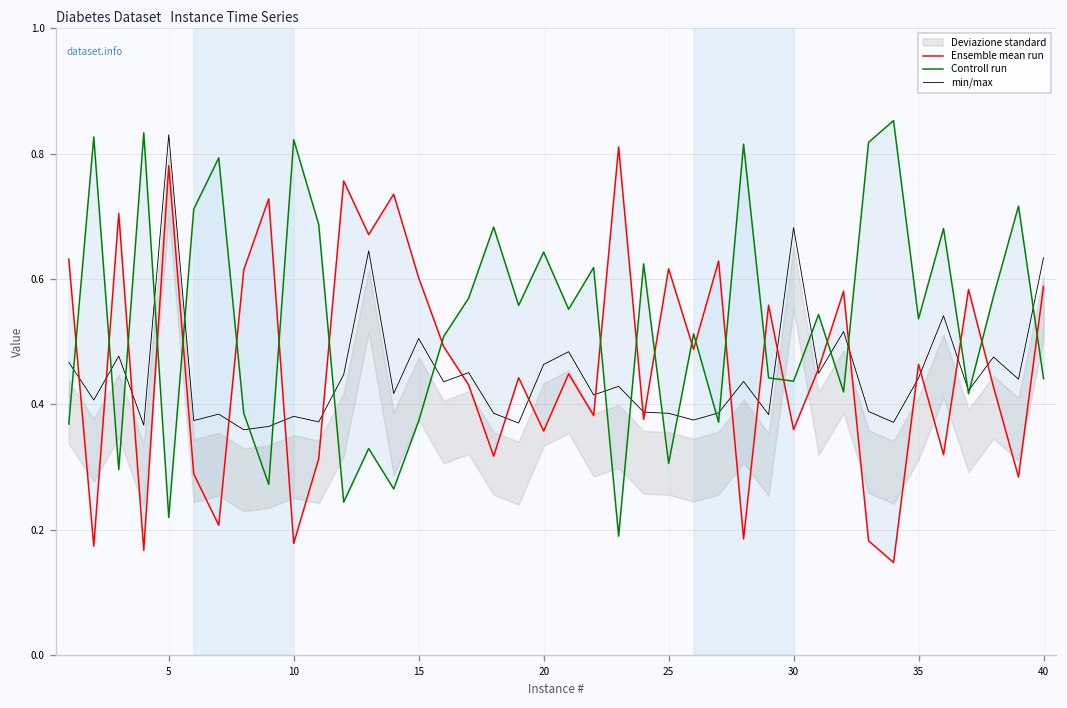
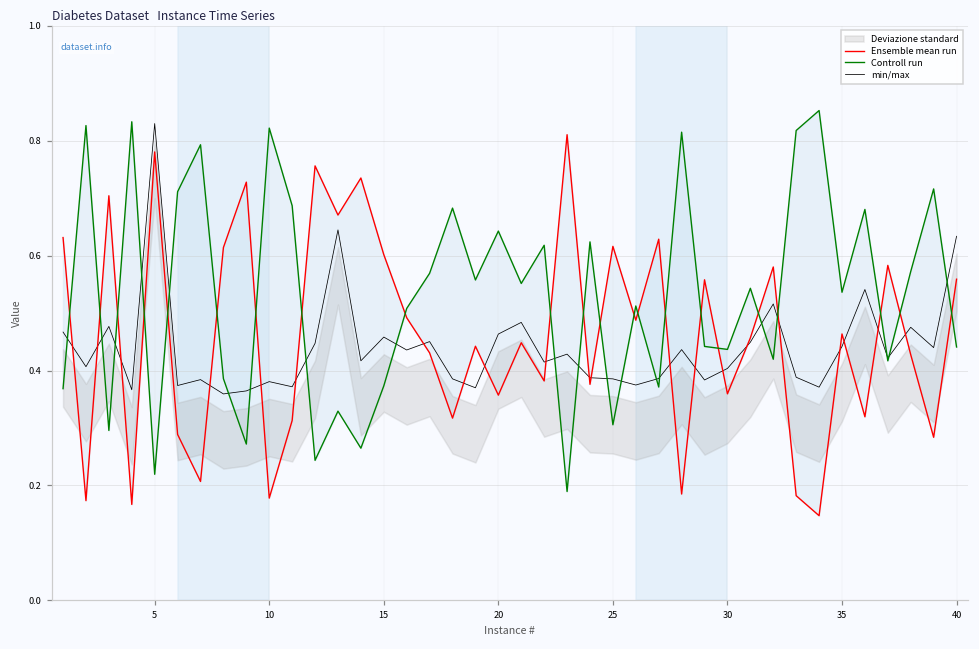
  {
    "Ensemble mean run": {
      "10": 0.18,
      "20": 0.36,
      "30": 0.36,
      "35": 0.46,
-     "40": 0.59
+     "40": 0.56
    },
    "Controll run": {
      "5": 0.22,
      "15": 0.37,
      "25": 0.31,
      "40": 0.44
    },
    "min/max": {
      "5": 0.83,
      "10": 0.38,
-     "15": 0.50,
+     "15": 0.46,
      "20": 0.46,
      "25": 0.39,
-     "30": 0.68,
+     "30": 0.40,
      "35": 0.44,
      "40": 0.63
    }
  }
